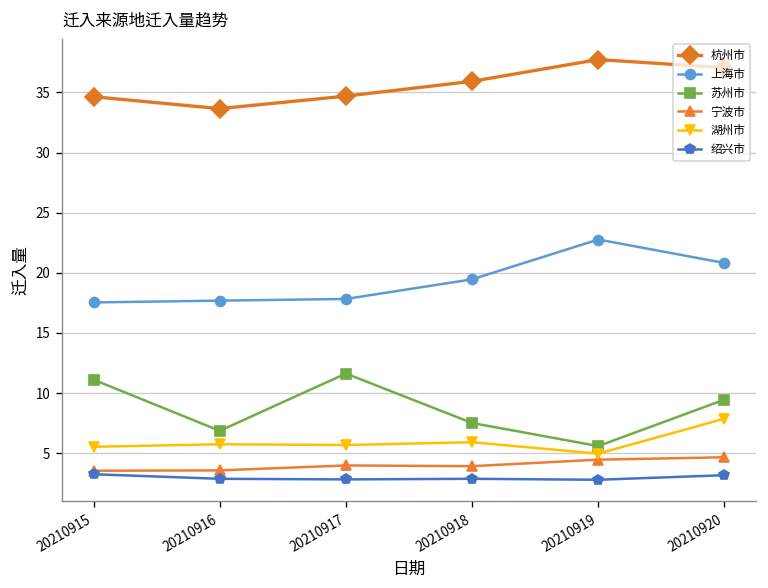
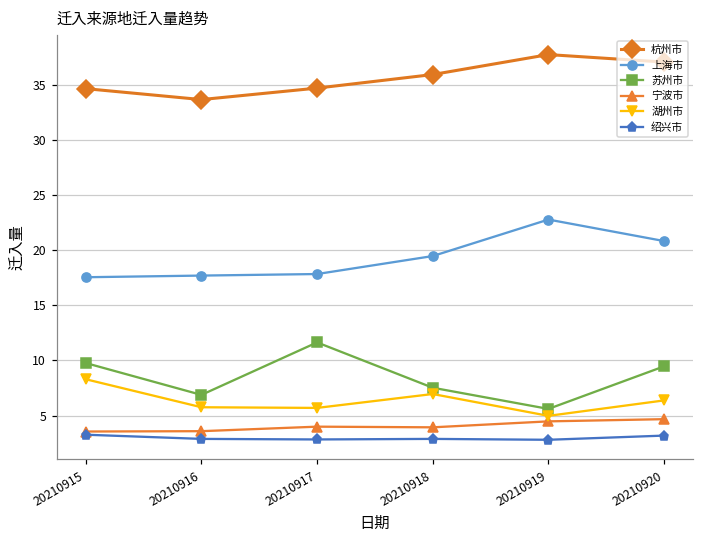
  {
    "苏州市": {
-     "20210915": 11.1,
+     "20210915": 9.8,
      "20210916": 6.9,
      "20210917": 11.6,
      "20210918": 7.5,
      "20210919": 5.6,
      "20210920": 9.5
    },
    "湖州市": {
-     "20210915": 5.5,
+     "20210915": 8.3,
      "20210916": 5.8,
      "20210917": 5.7,
-     "20210918": 5.9,
+     "20210918": 7.0,
      "20210919": 5.0,
-     "20210920": 7.9
+     "20210920": 6.4
    }
  }
